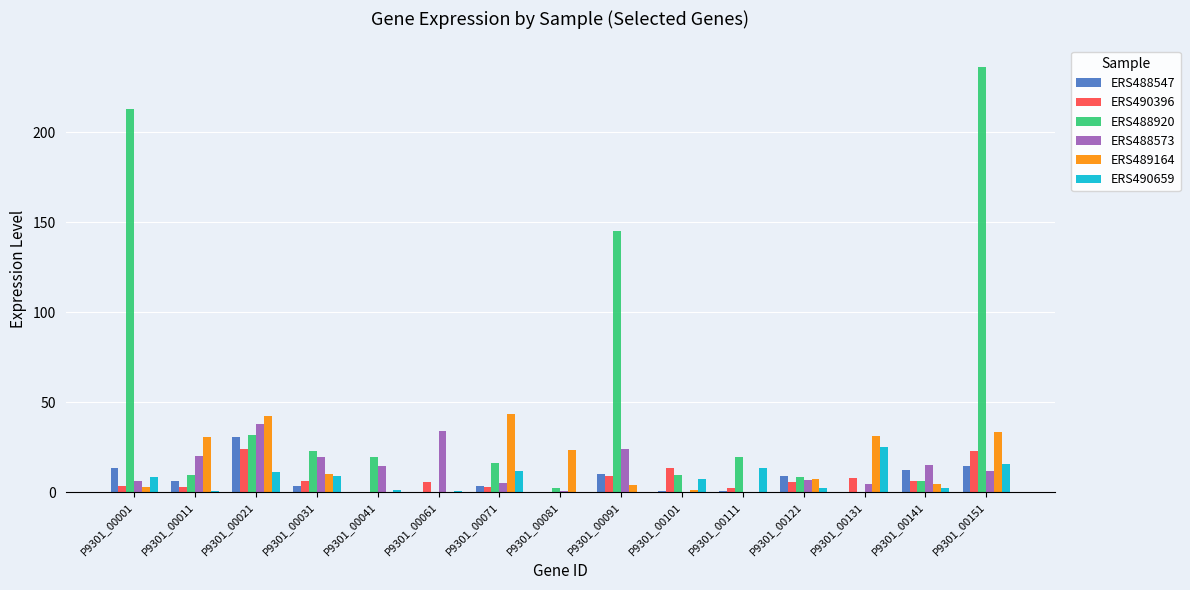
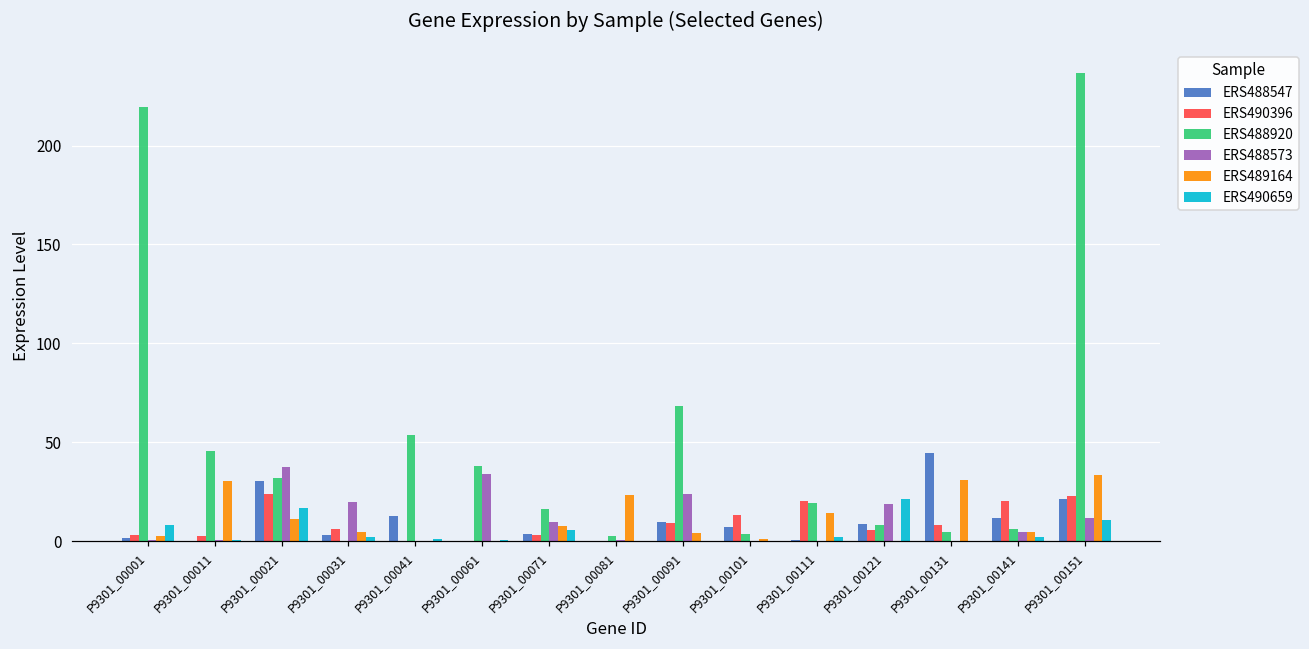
  {
    "ERS488547": {
-     "P9301_00001": 13,
-     "P9301_00011": 6,
+     "P9301_00001": 2,
+     "P9301_00011": 0,
      "P9301_00021": 31,
      "P9301_00031": 3,
-     "P9301_00041": 0,
+     "P9301_00041": 13,
      "P9301_00061": 0,
      "P9301_00071": 3,
      "P9301_00081": 0,
      "P9301_00091": 10,
-     "P9301_00101": 1,
+     "P9301_00101": 7,
      "P9301_00121": 9,
-     "P9301_00131": 0,
+     "P9301_00131": 44,
      "P9301_00141": 12,
-     "P9301_00151": 15
+     "P9301_00151": 22
    },
    "ERS490396": {
      "P9301_00001": 3,
      "P9301_00011": 3,
      "P9301_00021": 24,
      "P9301_00031": 6,
      "P9301_00041": 0,
-     "P9301_00061": 6,
+     "P9301_00061": 0,
      "P9301_00071": 3,
      "P9301_00081": 0,
      "P9301_00091": 9,
      "P9301_00101": 14,
-     "P9301_00111": 2,
+     "P9301_00111": 20,
      "P9301_00121": 6,
      "P9301_00131": 8,
-     "P9301_00141": 6,
+     "P9301_00141": 20,
      "P9301_00151": 23
    },
    "ERS488920": {
-     "P9301_00001": 213,
-     "P9301_00011": 9,
+     "P9301_00001": 219,
+     "P9301_00011": 46,
      "P9301_00021": 32,
-     "P9301_00031": 23,
-     "P9301_00041": 20,
-     "P9301_00061": 0,
+     "P9301_00031": 0,
+     "P9301_00041": 54,
+     "P9301_00061": 38,
      "P9301_00071": 16,
      "P9301_00081": 3,
-     "P9301_00091": 145,
-     "P9301_00101": 9,
+     "P9301_00091": 69,
+     "P9301_00101": 4,
      "P9301_00111": 20,
      "P9301_00121": 8,
-     "P9301_00131": 0,
+     "P9301_00131": 5,
      "P9301_00141": 6,
      "P9301_00151": 236
    },
    "ERS488573": {
-     "P9301_00001": 6,
-     "P9301_00011": 20,
+     "P9301_00001": 0,
+     "P9301_00011": 1,
      "P9301_00021": 38,
      "P9301_00031": 20,
-     "P9301_00041": 15,
+     "P9301_00041": 0,
      "P9301_00061": 34,
-     "P9301_00071": 5,
+     "P9301_00071": 10,
      "P9301_00091": 24,
      "P9301_00101": 0,
      "P9301_00111": 0,
-     "P9301_00121": 6,
-     "P9301_00131": 5,
-     "P9301_00141": 15,
+     "P9301_00121": 19,
+     "P9301_00131": 0,
+     "P9301_00141": 4,
      "P9301_00151": 12
    },
    "ERS489164": {
      "P9301_00001": 3,
      "P9301_00011": 31,
-     "P9301_00021": 42,
-     "P9301_00031": 10,
+     "P9301_00021": 11,
+     "P9301_00031": 5,
      "P9301_00041": 0,
      "P9301_00061": 0,
-     "P9301_00071": 44,
+     "P9301_00071": 8,
      "P9301_00081": 23,
      "P9301_00091": 4,
-     "P9301_00111": 0,
-     "P9301_00121": 7,
+     "P9301_00111": 14,
+     "P9301_00121": 0,
      "P9301_00131": 31,
      "P9301_00141": 5,
      "P9301_00151": 33
    },
    "ERS490659": {
      "P9301_00001": 8,
-     "P9301_00021": 11,
-     "P9301_00031": 9,
-     "P9301_00071": 12,
-     "P9301_00101": 7,
-     "P9301_00111": 14,
-     "P9301_00121": 2,
-     "P9301_00131": 25,
+     "P9301_00021": 17,
+     "P9301_00031": 2,
+     "P9301_00071": 6,
+     "P9301_00101": 0,
+     "P9301_00111": 2,
+     "P9301_00121": 21,
+     "P9301_00131": 0,
      "P9301_00141": 2,
-     "P9301_00151": 16
+     "P9301_00151": 11
    }
  }
